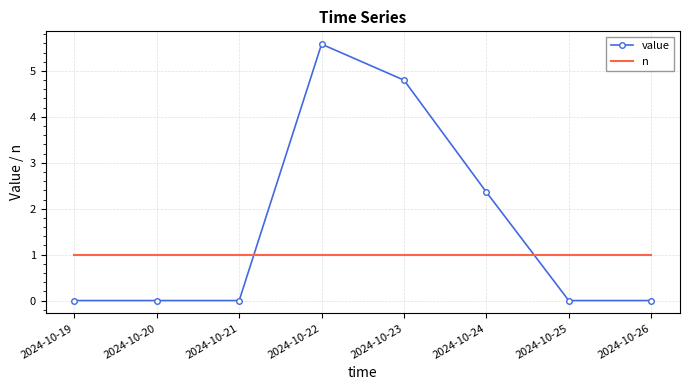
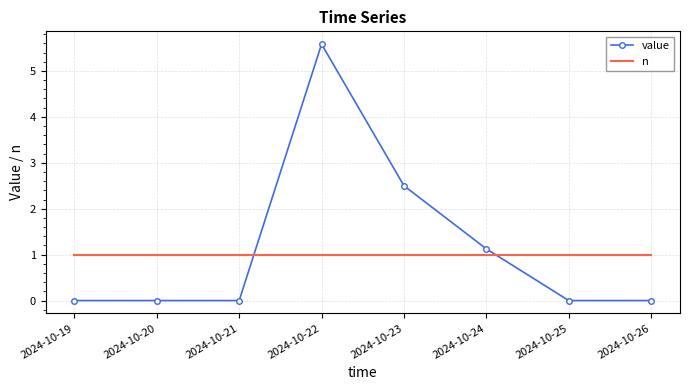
  {
    "value": {
      "2024-10-19": 0.0,
      "2024-10-20": 0.0,
      "2024-10-21": 0.0,
      "2024-10-22": 5.6,
-     "2024-10-23": 4.8,
-     "2024-10-24": 2.4,
+     "2024-10-23": 2.5,
+     "2024-10-24": 1.1,
      "2024-10-25": 0.0,
      "2024-10-26": 0.0
    },
    "n": {
      "2024-10-19": 1.0,
      "2024-10-20": 1.0,
      "2024-10-21": 1.0,
      "2024-10-22": 1.0,
      "2024-10-23": 1.0,
      "2024-10-24": 1.0,
      "2024-10-25": 1.0,
      "2024-10-26": 1.0
    }
  }
